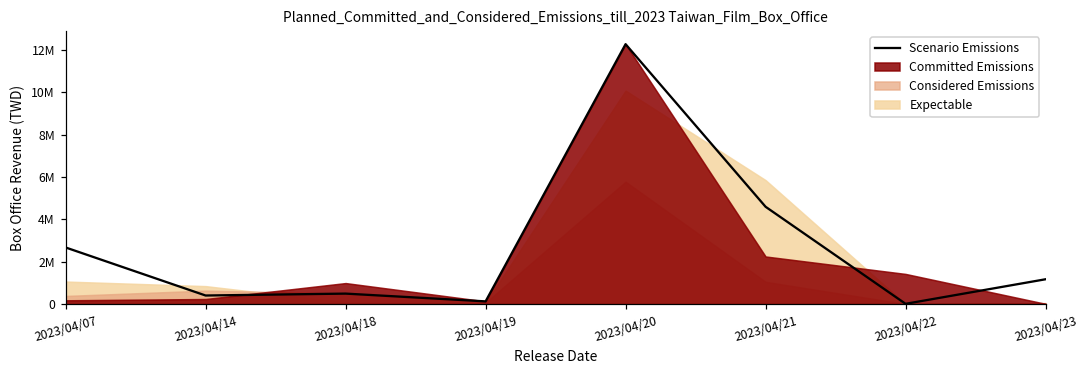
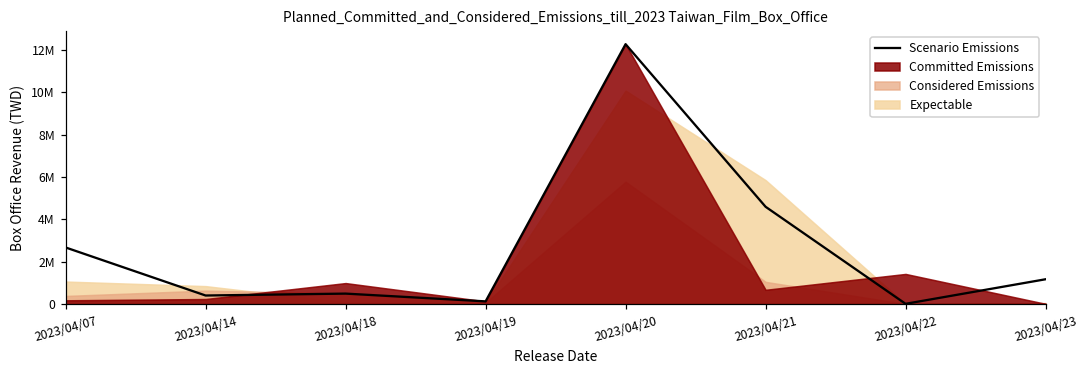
  {
    "Scenario Emissions": {
      "2023/04/07": 2700000,
      "2023/04/14": 400000,
      "2023/04/21": 4600000,
      "2023/04/23": 1200000
    },
    "Committed Emissions": {
      "2023/04/07": 200000,
      "2023/04/14": 200000,
      "2023/04/18": 1000000,
-     "2023/04/21": 2200000,
+     "2023/04/21": 700000,
      "2023/04/22": 1400000
    }
  }
